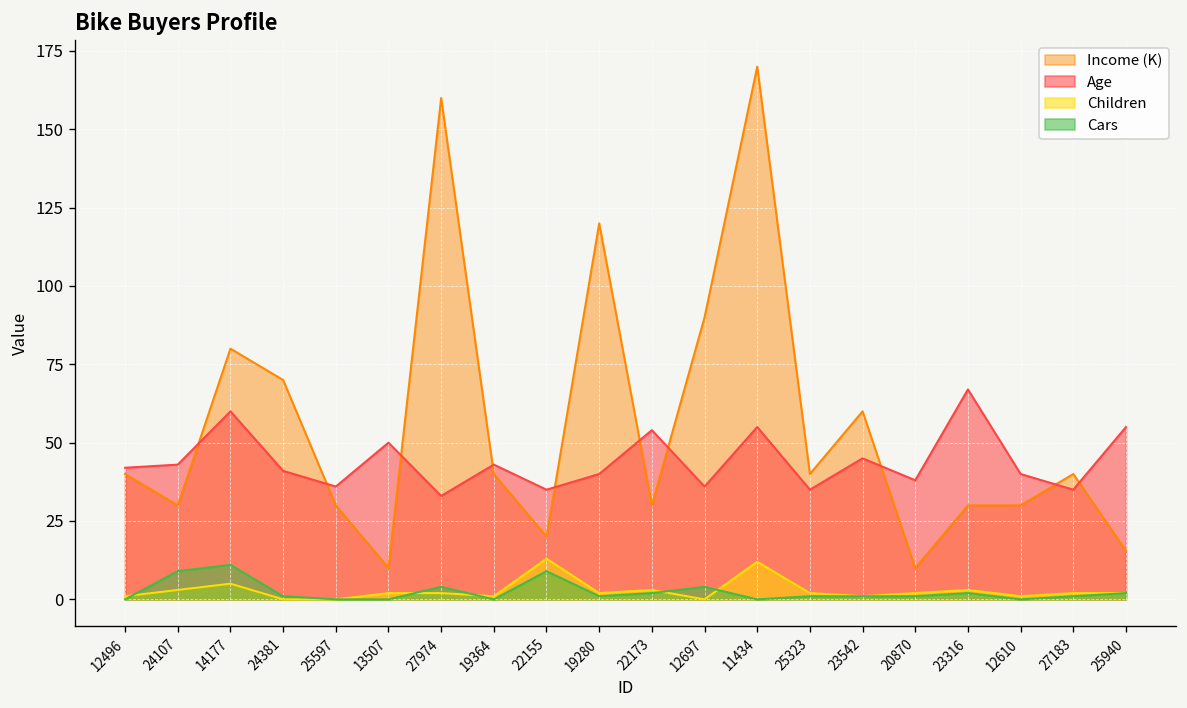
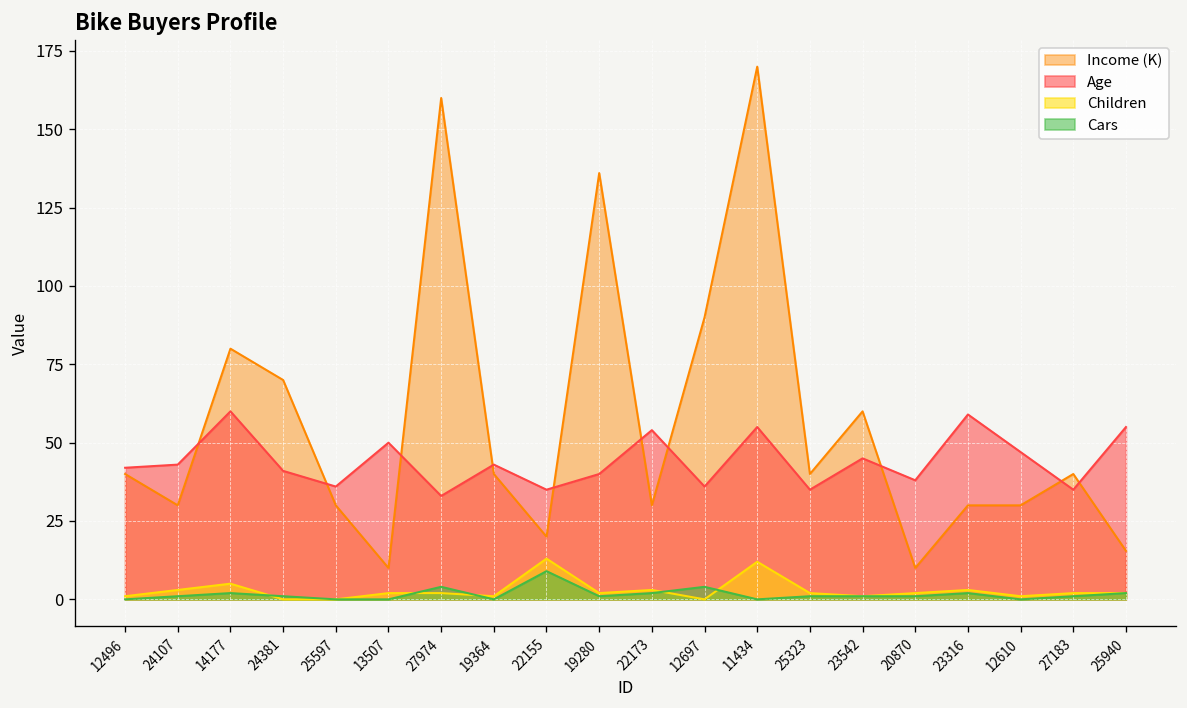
  {
    "Income (K)": {
      "12496": 40,
      "24107": 30,
      "14177": 80,
      "24381": 70,
      "25597": 30,
      "13507": 10,
      "27974": 160,
      "19364": 40,
      "22155": 20,
-     "19280": 120,
+     "19280": 136,
      "22173": 30,
      "12697": 90,
      "11434": 170,
      "25323": 40,
      "23542": 60,
      "20870": 10,
      "23316": 30,
      "12610": 30,
      "27183": 40,
      "25940": 15
    },
    "Age": {
      "12496": 42,
      "24107": 43,
      "14177": 60,
      "24381": 41,
      "25597": 36,
      "13507": 50,
      "27974": 33,
      "19364": 43,
      "22155": 35,
      "19280": 40,
      "22173": 54,
      "12697": 36,
      "11434": 55,
      "25323": 35,
      "23542": 45,
      "20870": 38,
-     "23316": 67,
-     "12610": 40,
+     "23316": 59,
+     "12610": 47,
      "27183": 35,
      "25940": 55
    },
    "Children": {
      "12496": 1,
      "24107": 3,
      "14177": 5,
      "24381": 0,
      "13507": 2,
      "27974": 2,
      "19364": 1,
      "22155": 13,
      "19280": 2,
      "22173": 3,
      "12697": 0,
      "11434": 12,
      "25323": 2,
      "20870": 2,
      "23316": 3,
      "12610": 1,
      "27183": 2
    },
    "Cars": {
      "12496": 0,
-     "24107": 9,
-     "14177": 11,
+     "24107": 1,
+     "14177": 2,
      "24381": 1,
      "13507": 0,
      "27974": 4,
      "19364": 0,
      "22155": 9,
      "19280": 1,
      "22173": 2,
      "12697": 4,
      "11434": 0,
      "25323": 1,
      "20870": 1,
      "23316": 2,
      "12610": 0,
      "27183": 1
    }
  }
